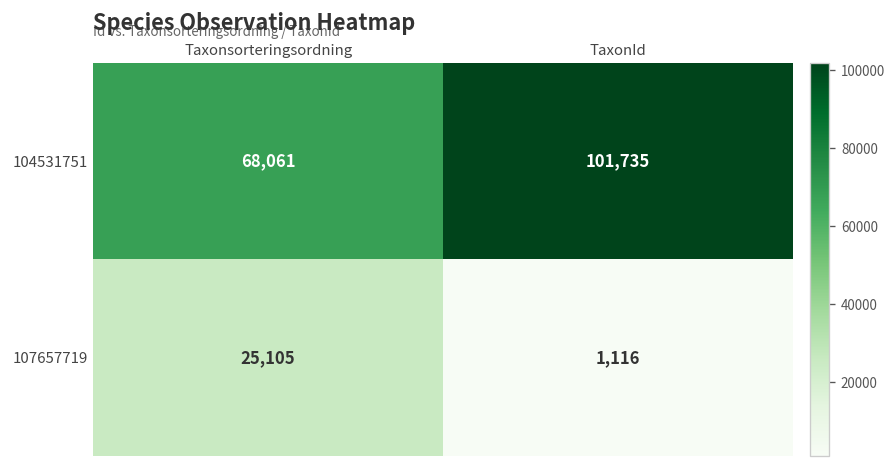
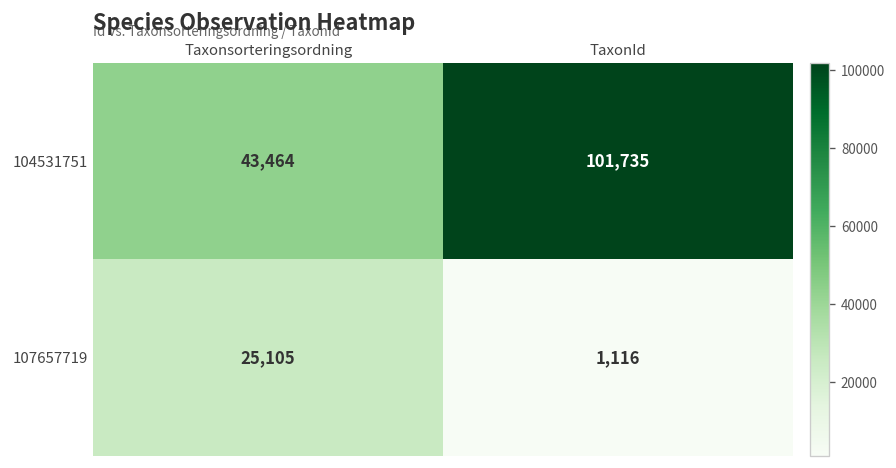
  {
    "104531751": {
-     "Taxonsorteringsordning": "68,061",
+     "Taxonsorteringsordning": "43,464",
      "TaxonId": "101,735"
    },
    "107657719": {
      "Taxonsorteringsordning": "25,105",
      "TaxonId": "1,116"
    }
  }
